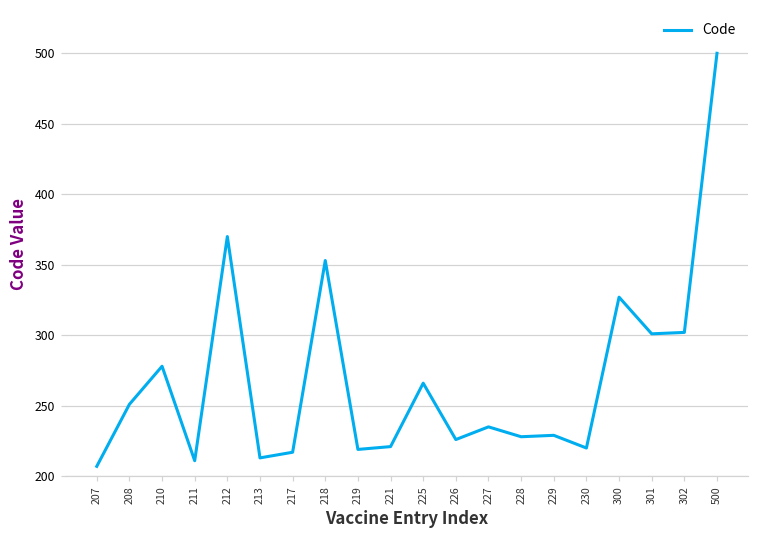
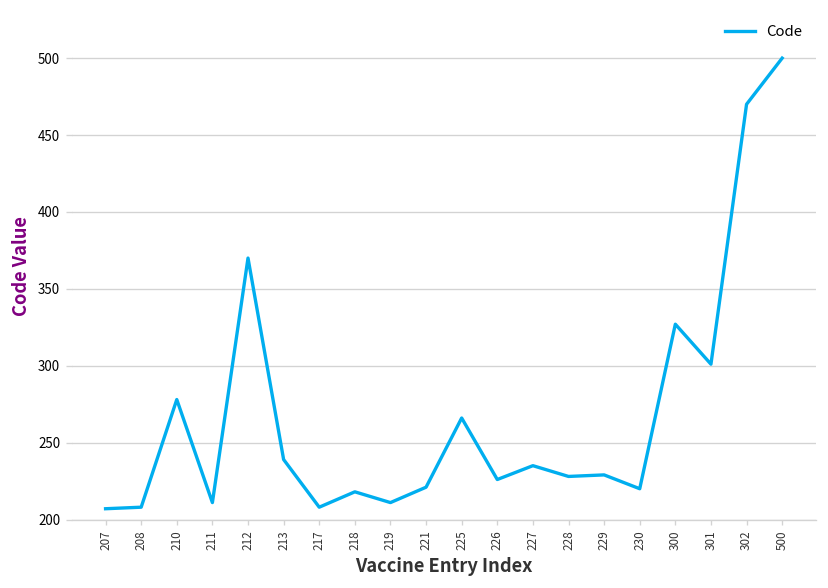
  {
    "207": 207,
-   "208": 251,
+   "208": 208,
    "210": 278,
    "211": 211,
    "212": 370,
-   "213": 213,
-   "217": 217,
-   "218": 353,
-   "219": 219,
+   "213": 239,
+   "217": 208,
+   "218": 218,
+   "219": 211,
    "221": 221,
    "225": 266,
    "226": 226,
    "227": 235,
    "228": 228,
    "229": 229,
    "230": 220,
    "300": 327,
    "301": 301,
-   "302": 302,
+   "302": 470,
    "500": 500
  }
